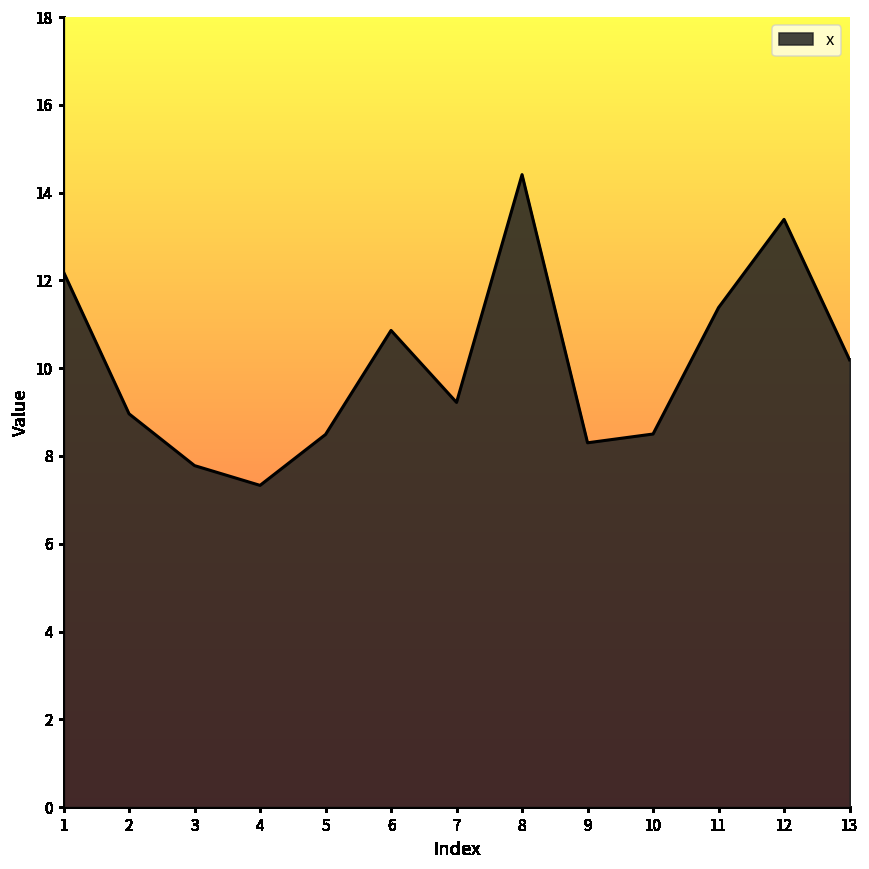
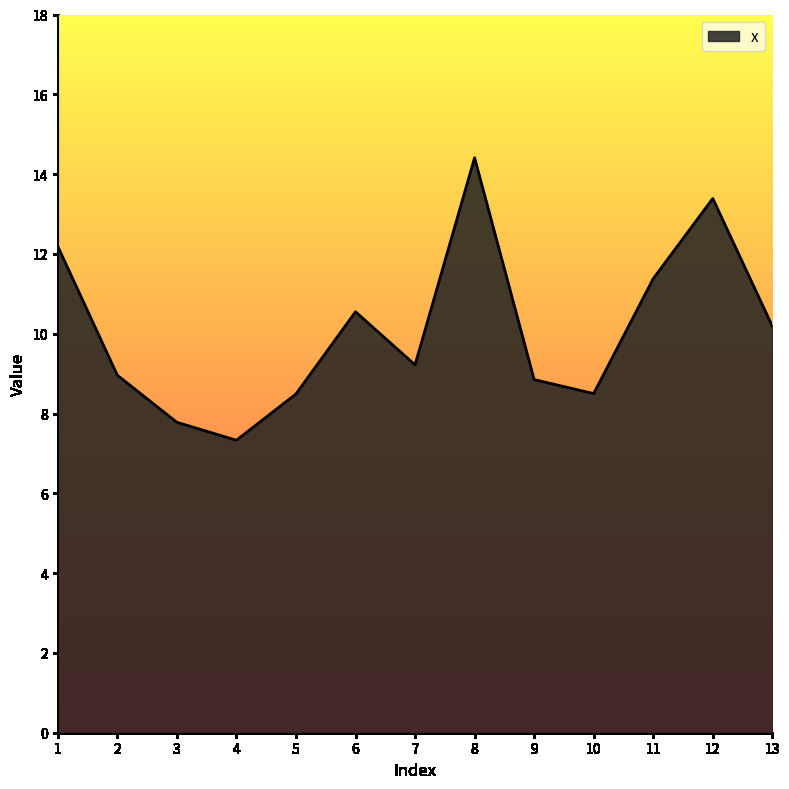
  {
    "1": 12.2,
    "2": 9.0,
    "3": 7.8,
    "4": 7.3,
    "5": 8.5,
-   "6": 10.9,
+   "6": 10.6,
    "7": 9.2,
    "8": 14.4,
-   "9": 8.3,
+   "9": 8.9,
    "10": 8.5,
    "11": 11.4,
    "12": 13.4,
    "13": 10.2
  }
